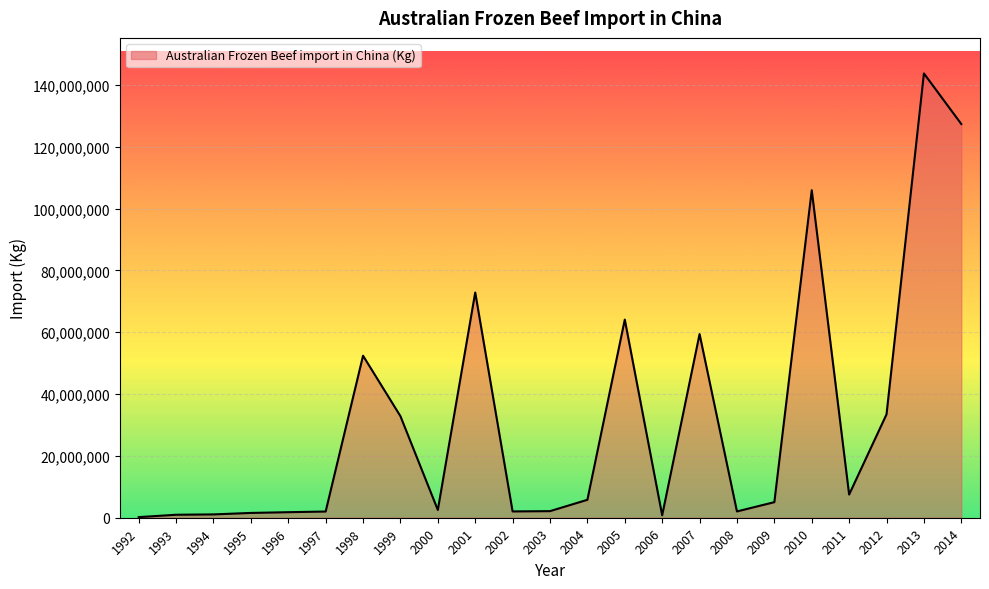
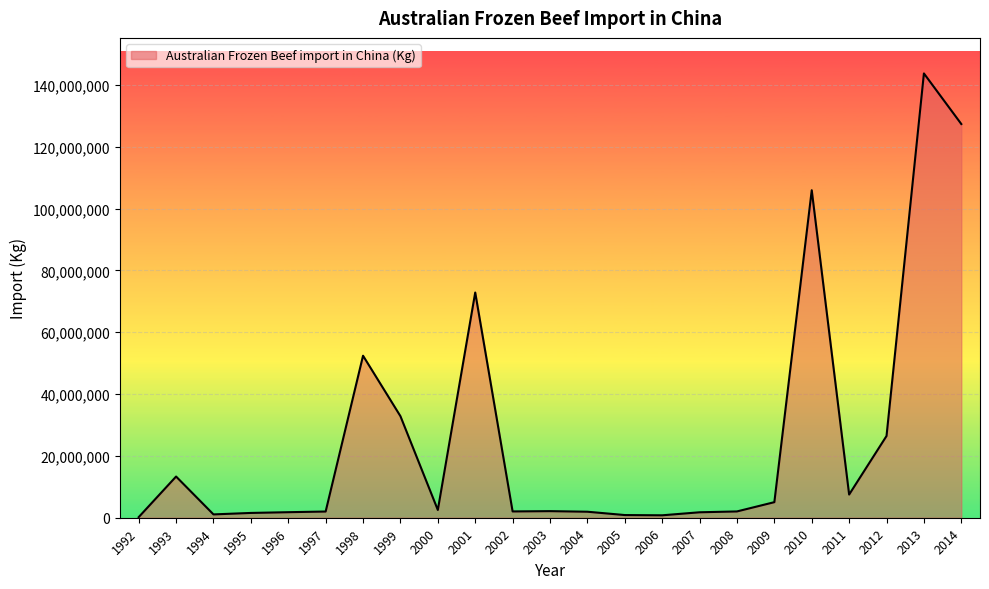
  {
    "1992": "0",
-   "1993": "1,000,000",
+   "1993": "13,000,000",
    "1994": "1,000,000",
    "1995": "2,000,000",
    "1996": "2,000,000",
    "1997": "2,000,000",
    "1998": "52,000,000",
    "1999": "33,000,000",
    "2000": "3,000,000",
    "2001": "73,000,000",
    "2002": "2,000,000",
    "2003": "2,000,000",
-   "2004": "6,000,000",
-   "2005": "64,000,000",
+   "2004": "2,000,000",
+   "2005": "1,000,000",
    "2006": "1,000,000",
-   "2007": "59,000,000",
+   "2007": "2,000,000",
    "2008": "2,000,000",
    "2009": "5,000,000",
    "2010": "106,000,000",
    "2011": "7,000,000",
-   "2012": "33,000,000",
+   "2012": "26,000,000",
    "2013": "144,000,000",
    "2014": "127,000,000"
  }
